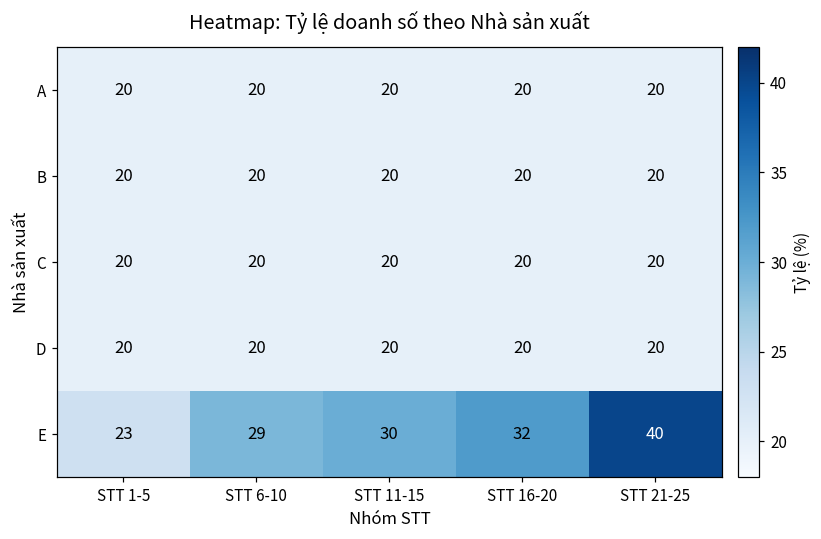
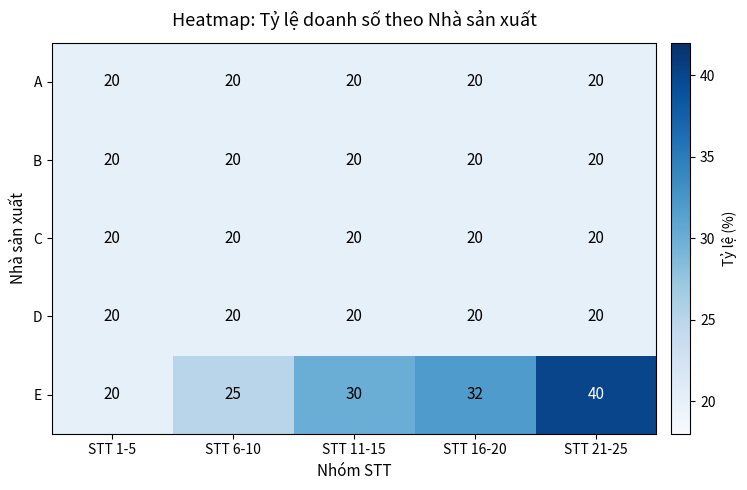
  {
    "A": {
      "STT 1-5": 20,
      "STT 6-10": 20,
      "STT 11-15": 20,
      "STT 16-20": 20,
      "STT 21-25": 20
    },
    "B": {
      "STT 1-5": 20,
      "STT 6-10": 20,
      "STT 11-15": 20,
      "STT 16-20": 20,
      "STT 21-25": 20
    },
    "C": {
      "STT 1-5": 20,
      "STT 6-10": 20,
      "STT 11-15": 20,
      "STT 16-20": 20,
      "STT 21-25": 20
    },
    "D": {
      "STT 1-5": 20,
      "STT 6-10": 20,
      "STT 11-15": 20,
      "STT 16-20": 20,
      "STT 21-25": 20
    },
    "E": {
-     "STT 1-5": 23,
-     "STT 6-10": 29,
+     "STT 1-5": 20,
+     "STT 6-10": 25,
      "STT 11-15": 30,
      "STT 16-20": 32,
      "STT 21-25": 40
    }
  }
